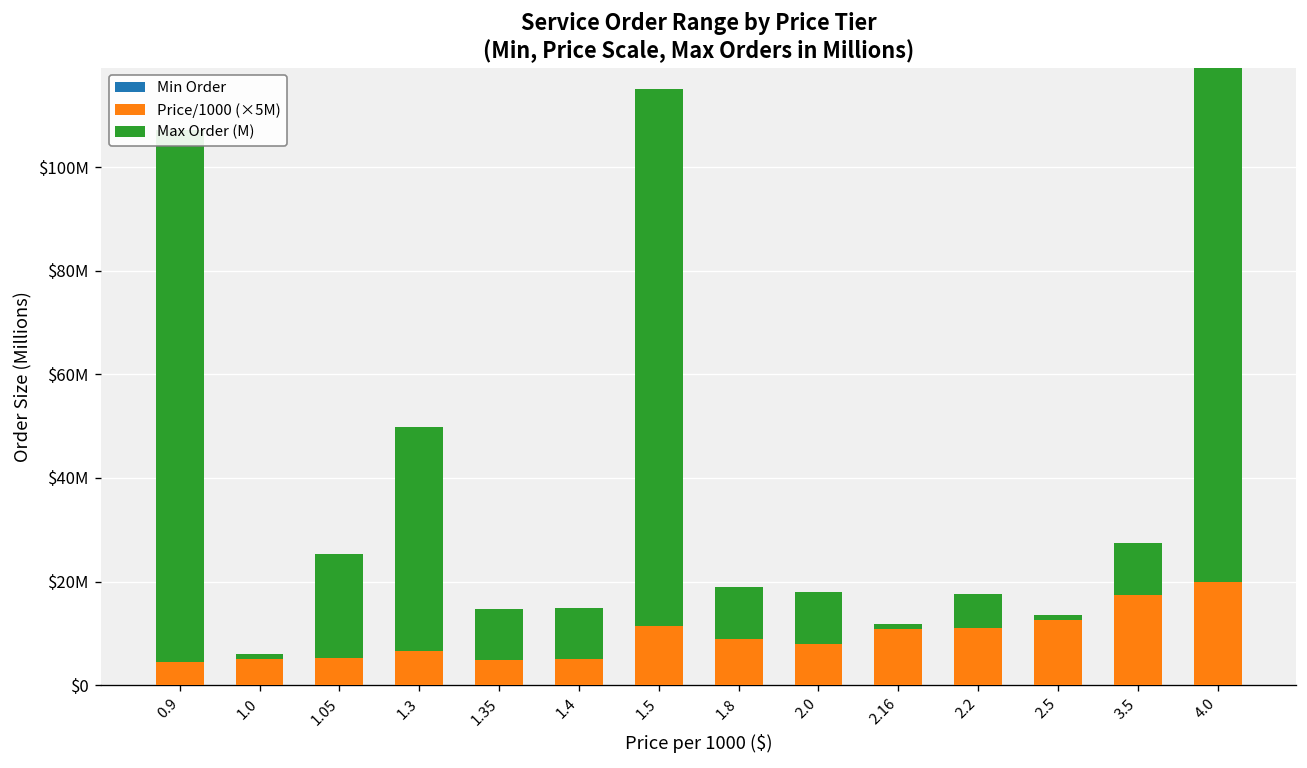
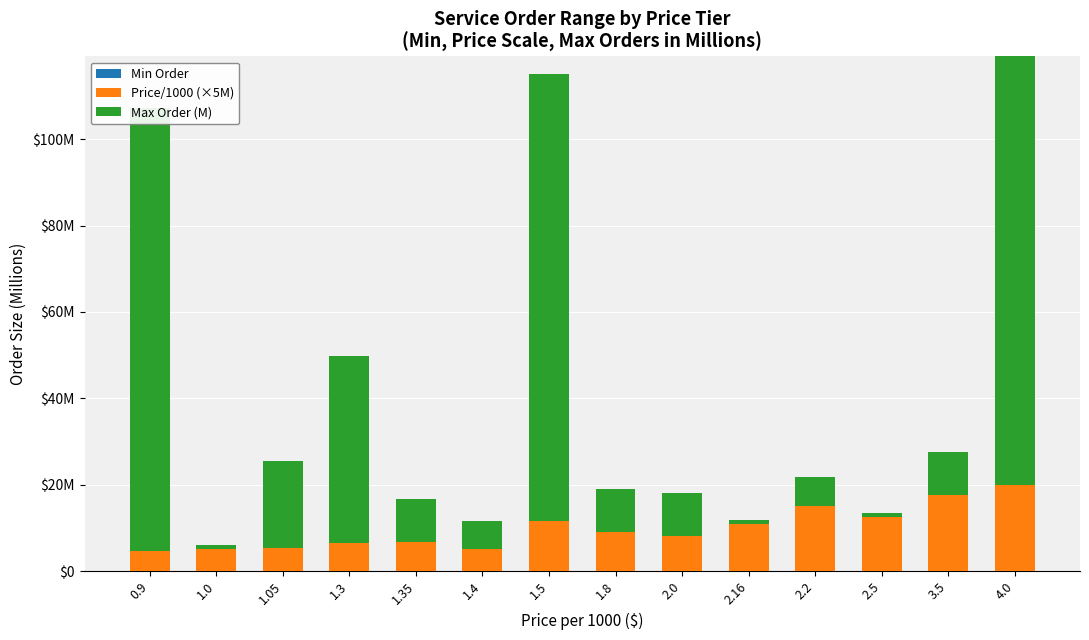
  {
    "Price/1000 (×5M)": {
      "0.9": "$5000000",
      "1.0": "$5000000",
      "1.05": "$5000000",
      "1.3": "$7000000",
-     "1.35": "$5000000",
+     "1.35": "$7000000",
      "1.4": "$5000000",
      "1.5": "$12000000",
      "1.8": "$9000000",
      "2.0": "$8000000",
      "2.16": "$11000000",
-     "2.2": "$11000000",
+     "2.2": "$15000000",
      "2.5": "$13000000",
      "3.5": "$18000000",
      "4.0": "$20000000"
    },
    "Max Order (M)": {
      "1.0": "$1000000",
      "1.05": "$20000000",
      "1.3": "$43000000",
      "1.35": "$10000000",
-     "1.4": "$10000000",
+     "1.4": "$7000000",
      "1.5": "$104000000",
      "1.8": "$10000000",
      "2.0": "$10000000",
      "2.16": "$1000000",
      "2.2": "$7000000",
      "2.5": "$1000000",
      "3.5": "$10000000"
    }
  }
